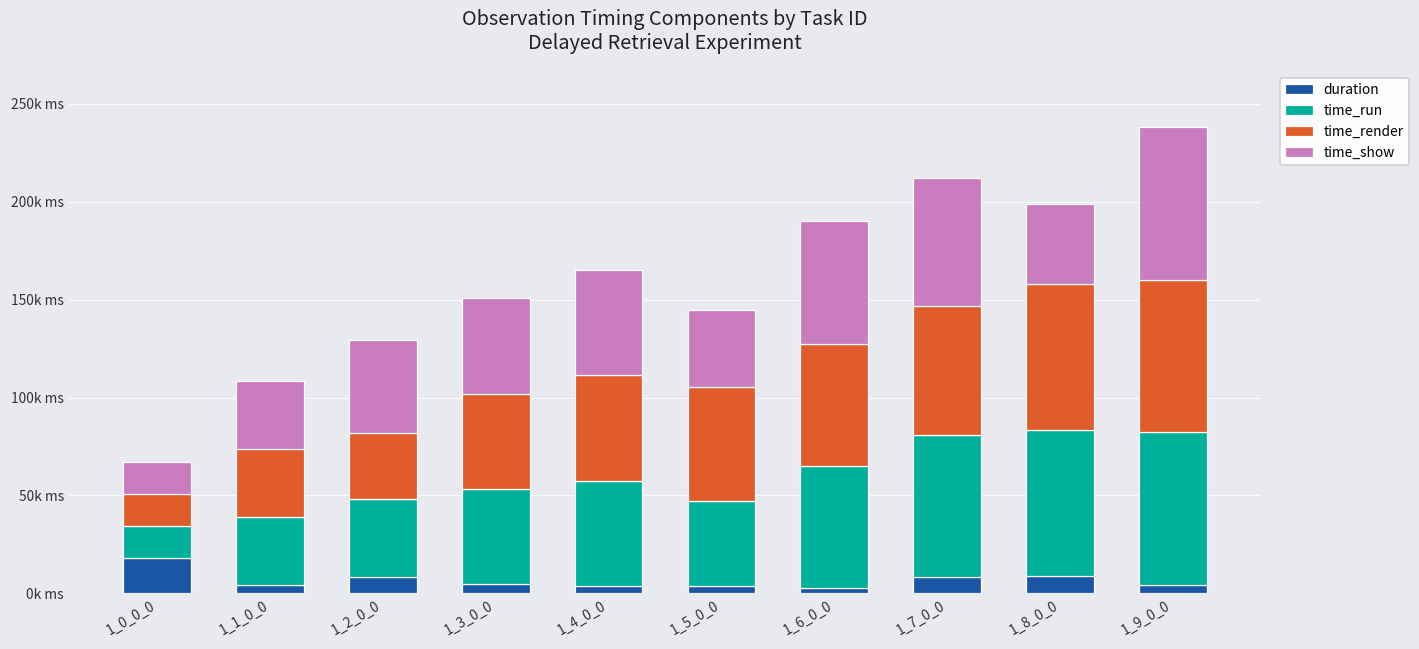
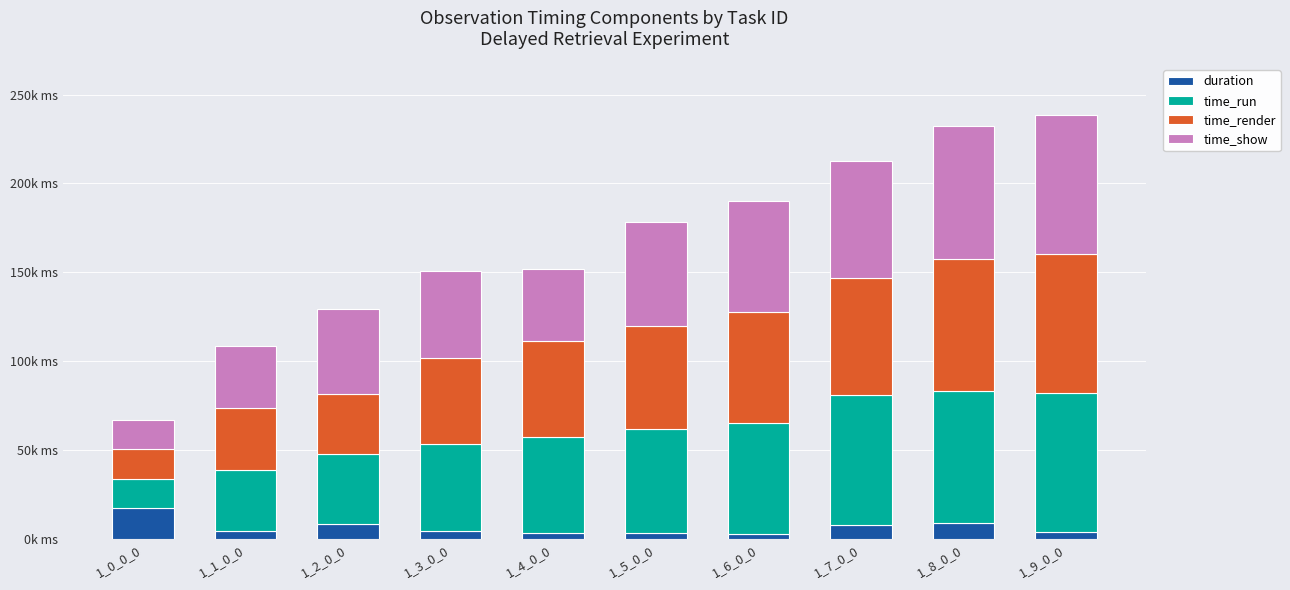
  {
    "duration": {
      "1_0_0_0": "18k ms",
      "1_1_0_0": "4k ms",
      "1_2_0_0": "9k ms",
      "1_3_0_0": "5k ms",
      "1_4_0_0": "4k ms",
      "1_5_0_0": "4k ms",
      "1_6_0_0": "3k ms",
      "1_7_0_0": "8k ms",
      "1_8_0_0": "9k ms",
      "1_9_0_0": "4k ms"
    },
    "time_run": {
      "1_0_0_0": "16k ms",
      "1_1_0_0": "35k ms",
      "1_2_0_0": "40k ms",
      "1_3_0_0": "49k ms",
      "1_4_0_0": "54k ms",
-     "1_5_0_0": "44k ms",
+     "1_5_0_0": "58k ms",
      "1_6_0_0": "62k ms",
      "1_7_0_0": "73k ms",
      "1_8_0_0": "74k ms",
      "1_9_0_0": "78k ms"
    },
    "time_render": {
      "1_0_0_0": "16k ms",
      "1_1_0_0": "35k ms",
      "1_2_0_0": "34k ms",
      "1_3_0_0": "49k ms",
      "1_4_0_0": "54k ms",
      "1_5_0_0": "58k ms",
      "1_6_0_0": "62k ms",
      "1_7_0_0": "66k ms",
      "1_8_0_0": "74k ms",
      "1_9_0_0": "78k ms"
    },
    "time_show": {
      "1_0_0_0": "16k ms",
      "1_1_0_0": "35k ms",
      "1_2_0_0": "48k ms",
      "1_3_0_0": "49k ms",
-     "1_4_0_0": "54k ms",
-     "1_5_0_0": "39k ms",
+     "1_4_0_0": "41k ms",
+     "1_5_0_0": "58k ms",
      "1_6_0_0": "62k ms",
      "1_7_0_0": "66k ms",
-     "1_8_0_0": "41k ms",
+     "1_8_0_0": "74k ms",
      "1_9_0_0": "78k ms"
    }
  }
